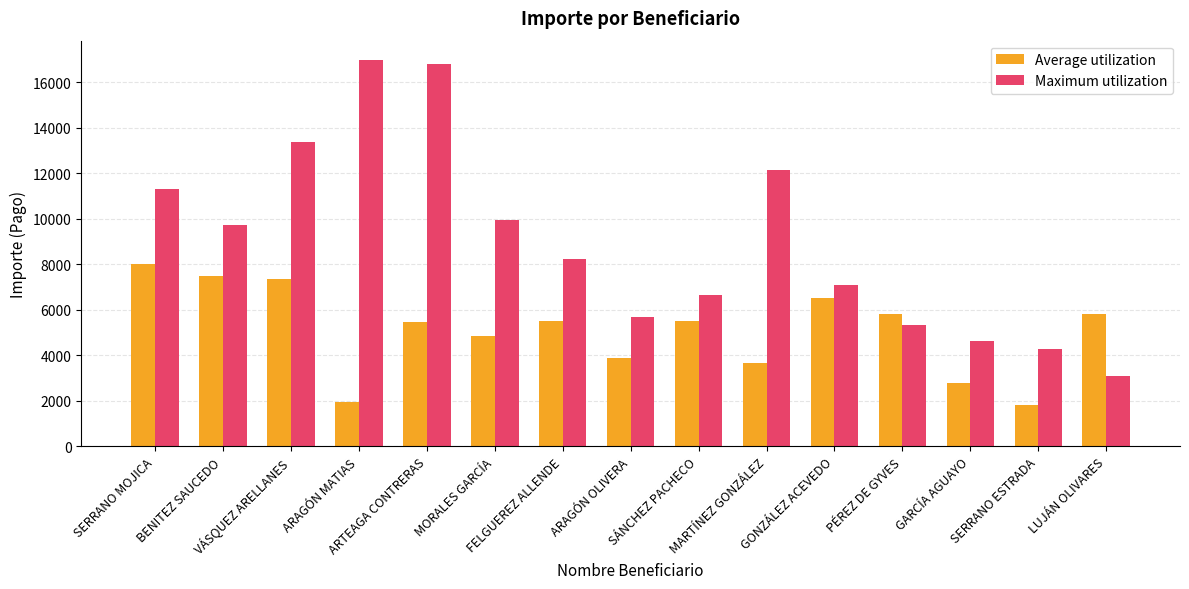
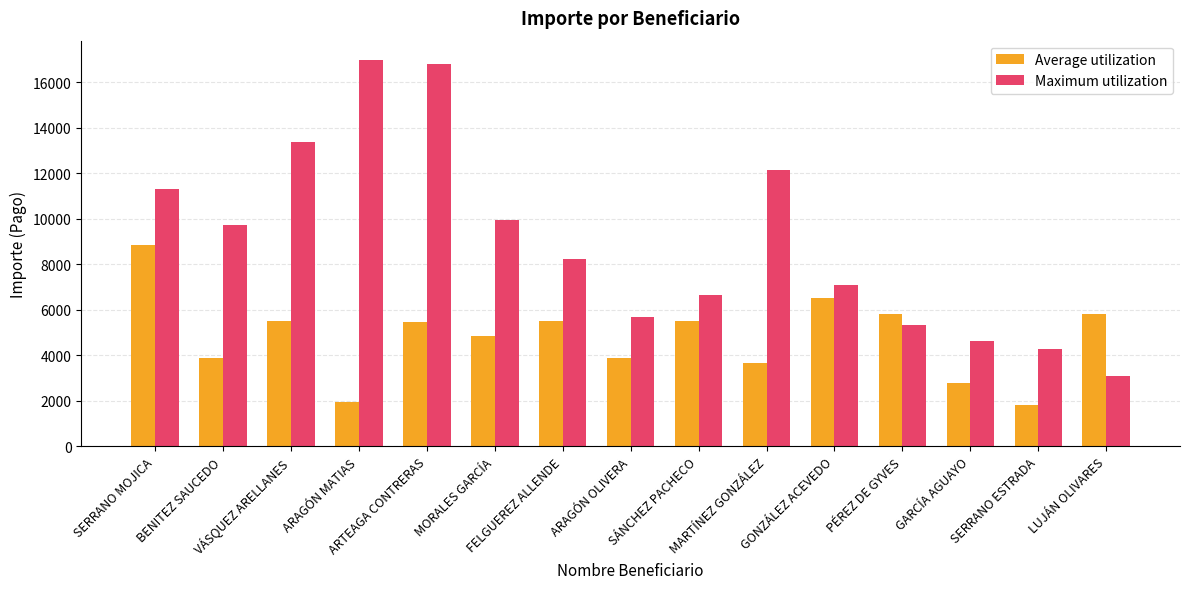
  {
    "Average utilization": {
-     "SERRANO MOJICA": 8000,
-     "BENITEZ SAUCEDO": 7500,
-     "VÁSQUEZ ARELLANES": 7400,
+     "SERRANO MOJICA": 8800,
+     "BENITEZ SAUCEDO": 3900,
+     "VÁSQUEZ ARELLANES": 5500,
      "ARAGÓN MATIAS": 1900,
      "ARTEAGA CONTRERAS": 5500,
      "MORALES GARCÍA": 4900,
      "FELGUEREZ ALLENDE": 5500,
      "ARAGÓN OLIVERA": 3900,
      "SÁNCHEZ PACHECO": 5500,
      "MARTÍNEZ GONZÁLEZ": 3700,
      "GONZÁLEZ ACEVEDO": 6500,
      "PÉREZ DE GYVES": 5800,
      "GARCÍA AGUAYO": 2800,
      "SERRANO ESTRADA": 1800,
      "LUJÁN OLIVARES": 5800
    },
    "Maximum utilization": {
      "SERRANO MOJICA": 11300,
      "BENITEZ SAUCEDO": 9700,
      "VÁSQUEZ ARELLANES": 13300,
      "ARAGÓN MATIAS": 17000,
      "ARTEAGA CONTRERAS": 16800,
      "MORALES GARCÍA": 9900,
      "FELGUEREZ ALLENDE": 8200,
      "ARAGÓN OLIVERA": 5700,
      "SÁNCHEZ PACHECO": 6600,
      "MARTÍNEZ GONZÁLEZ": 12200,
      "GONZÁLEZ ACEVEDO": 7100,
      "PÉREZ DE GYVES": 5300,
      "GARCÍA AGUAYO": 4600,
      "SERRANO ESTRADA": 4300,
      "LUJÁN OLIVARES": 3100
    }
  }
